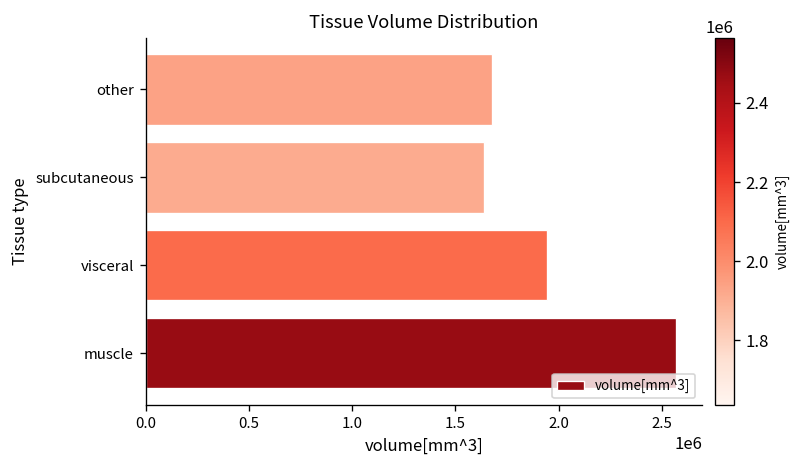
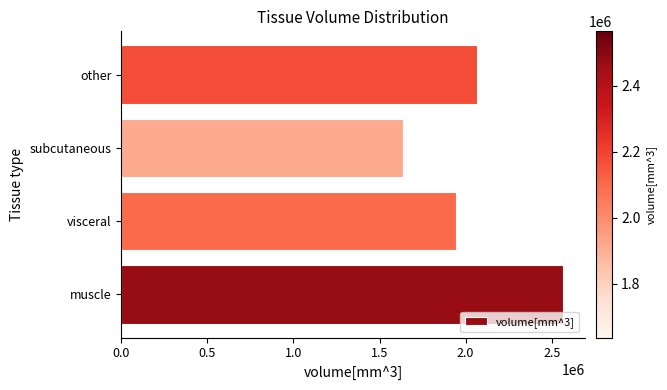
  {
-   "other": 1680000,
+   "other": 2070000,
    "subcutaneous": 1640000,
    "visceral": 1940000,
    "muscle": 2560000
  }
